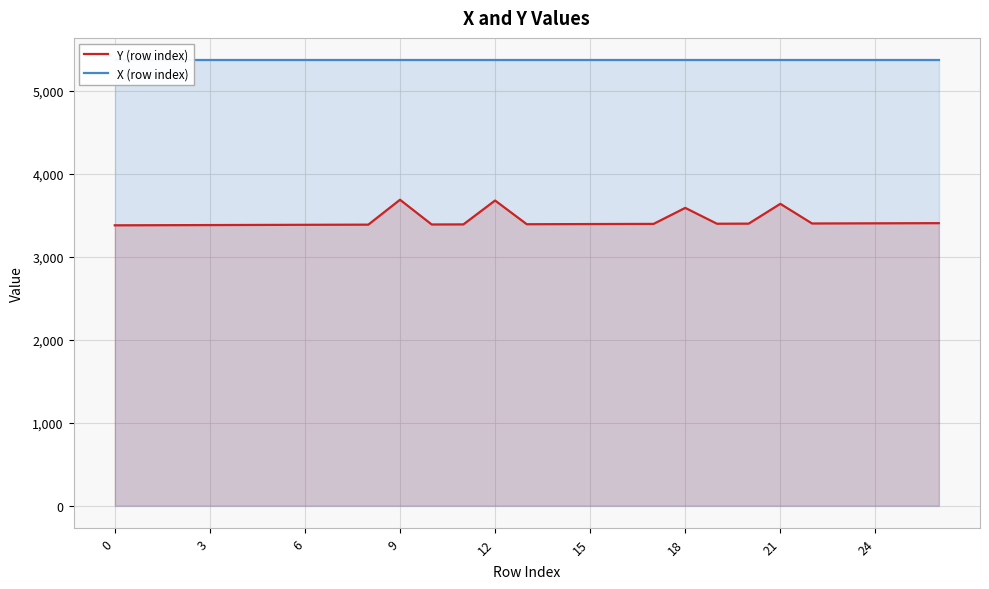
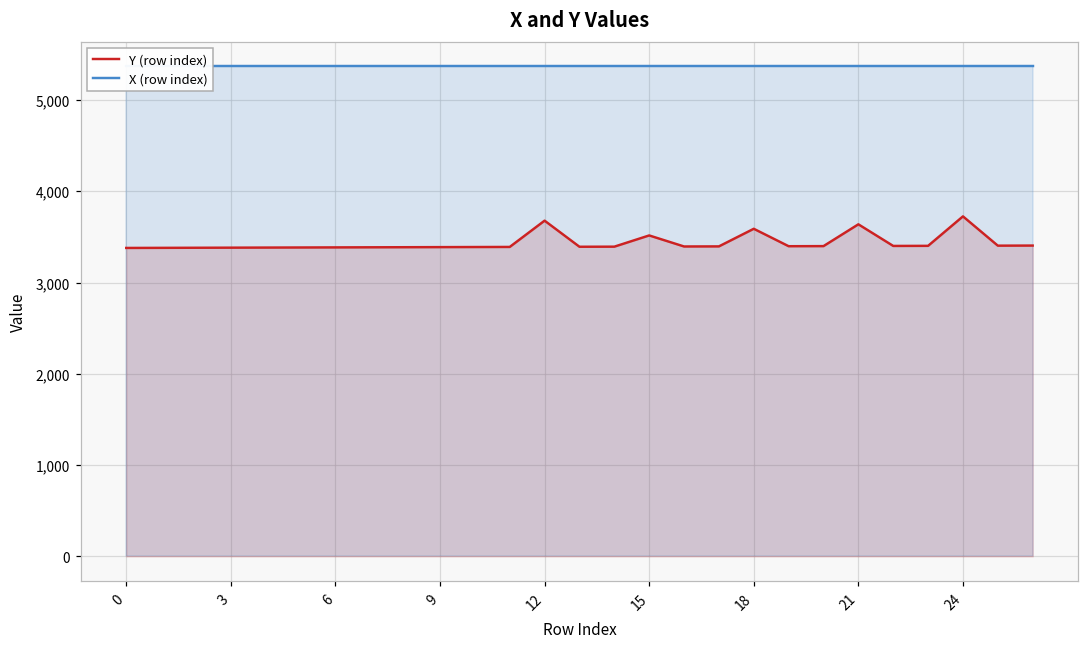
  {
    "Y (row index)": {
      "0": "3,400",
      "3": "3,400",
      "6": "3,400",
-     "9": "3,700",
+     "9": "3,400",
      "12": "3,700",
-     "15": "3,400",
+     "15": "3,500",
      "18": "3,600",
      "21": "3,600",
-     "24": "3,400"
+     "24": "3,700"
    },
    "X (row index)": {
      "3": "5,400",
      "6": "5,400",
      "9": "5,400",
      "12": "5,400",
      "15": "5,400",
      "18": "5,400",
      "21": "5,400",
      "24": "5,400"
    }
  }
